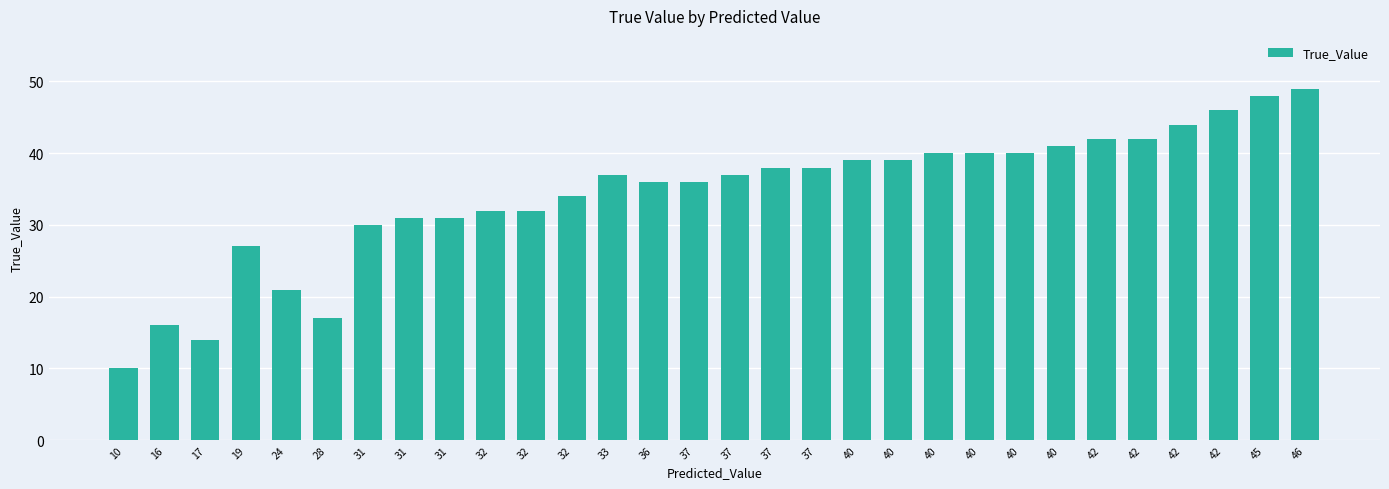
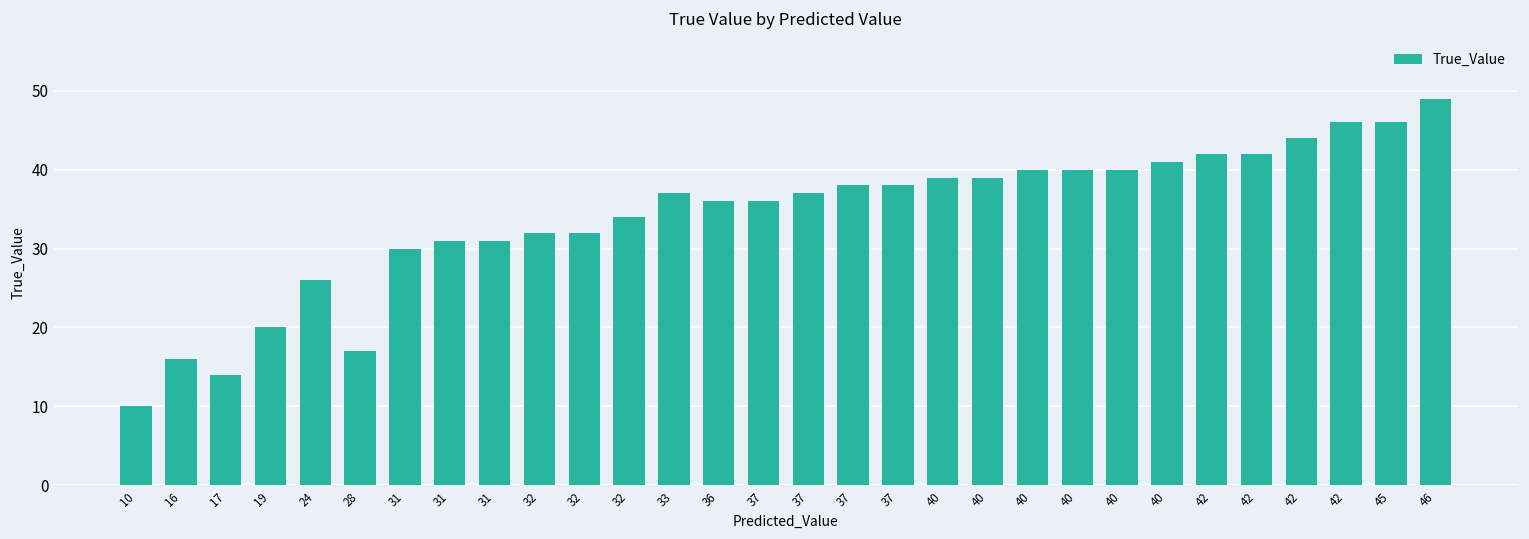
  {
    "10": 10,
    "16": 16,
    "17": 14,
-   "19": 27,
-   "24": 21,
+   "19": 20,
+   "24": 26,
    "28": 17,
    "33": 37,
    "36": 36,
-   "45": 48,
+   "45": 46,
    "46": 49
  }
